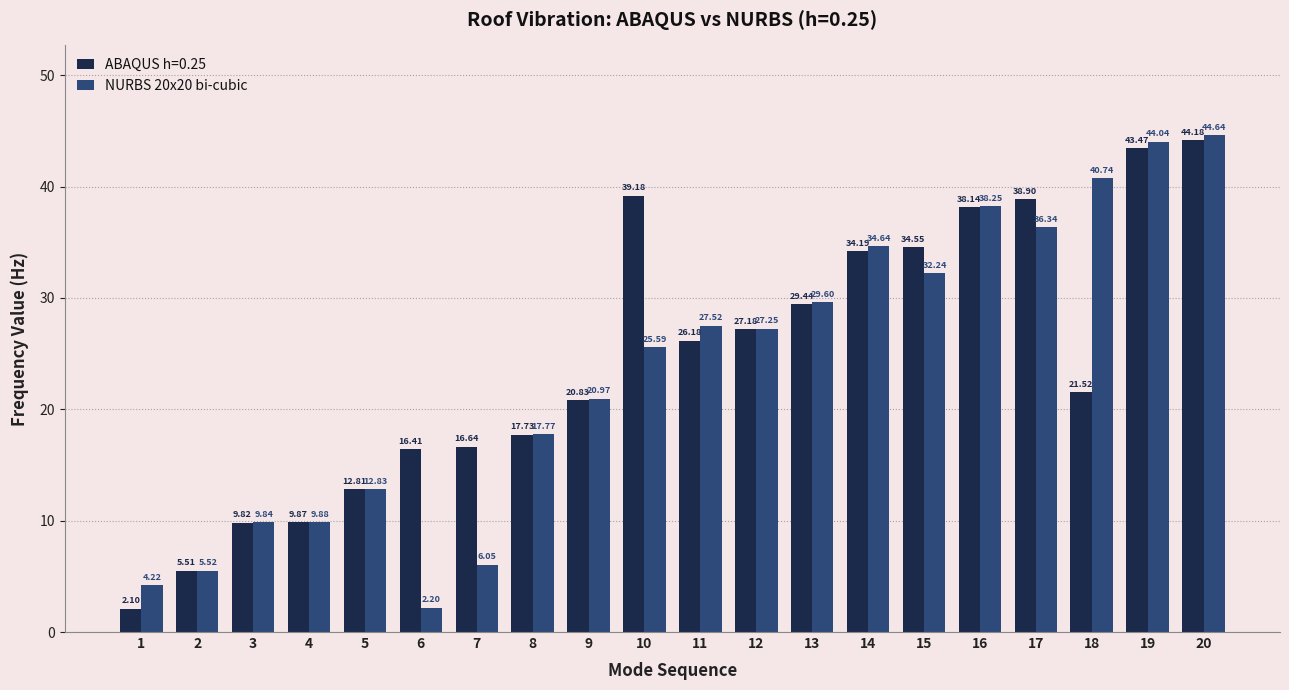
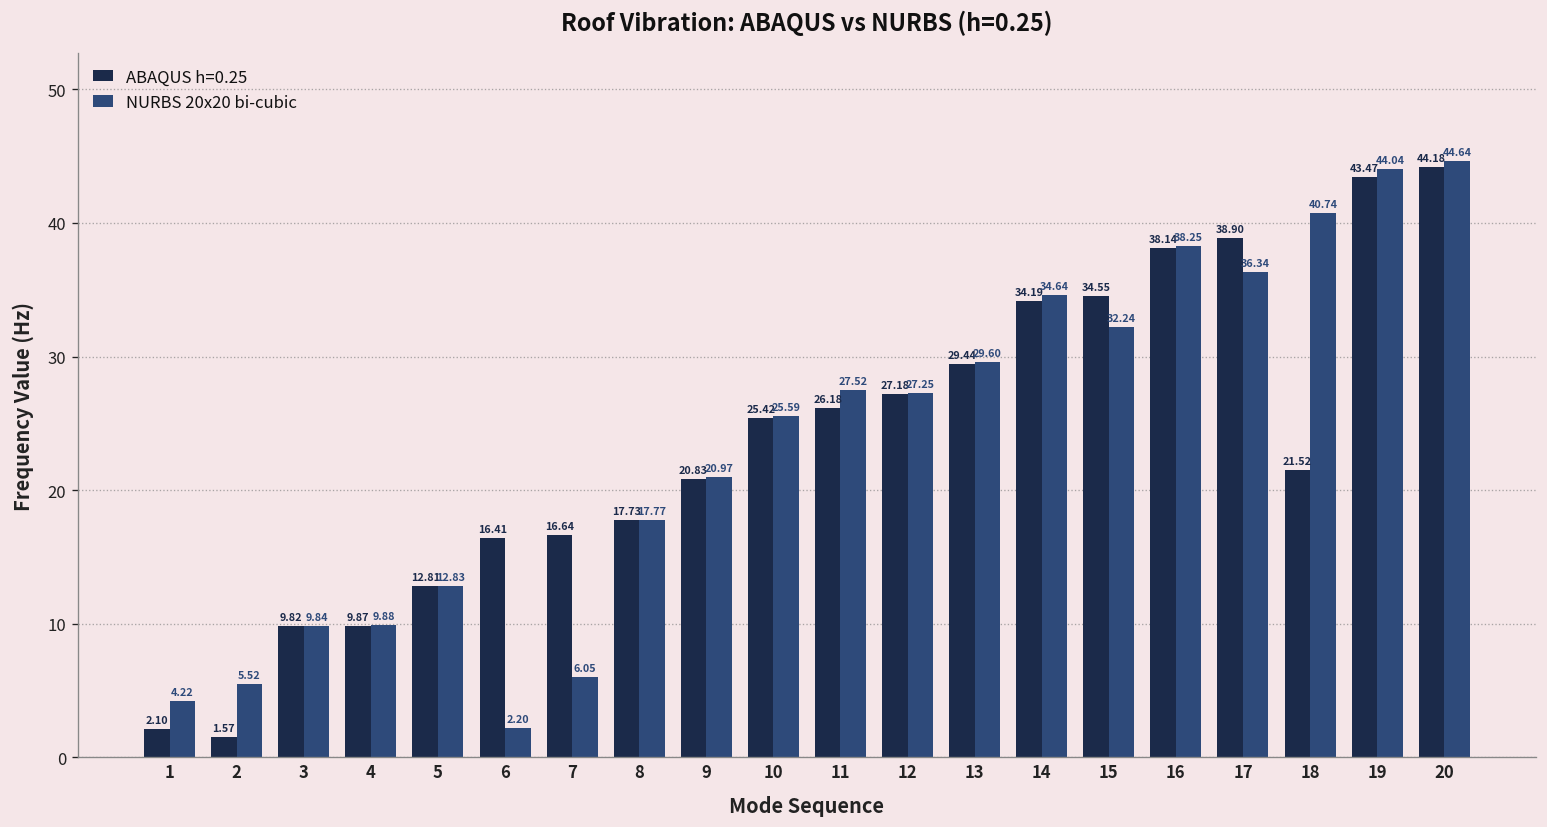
  {
    "ABAQUS h=0.25": {
      "1": 2.10,
-     "2": 5.51,
+     "2": 1.57,
      "3": 9.82,
      "4": 9.87,
      "5": 12.81,
      "6": 16.41,
      "7": 16.64,
      "8": 17.73,
      "9": 20.83,
-     "10": 39.18,
+     "10": 25.42,
      "11": 26.18,
      "12": 27.18,
      "13": 29.44,
      "14": 34.19,
      "15": 34.55,
      "16": 38.14,
      "17": 38.90,
      "18": 21.52,
      "19": 43.47,
      "20": 44.18
    },
    "NURBS 20x20 bi-cubic": {
      "1": 4.22,
      "2": 5.52,
      "3": 9.84,
      "4": 9.88,
      "5": 12.83,
      "6": 2.20,
      "7": 6.05,
      "8": 17.77,
      "9": 20.97,
      "10": 25.59,
      "11": 27.52,
      "12": 27.25,
      "13": 29.60,
      "14": 34.64,
      "15": 32.24,
      "16": 38.25,
      "17": 36.34,
      "18": 40.74,
      "19": 44.04,
      "20": 44.64
    }
  }
